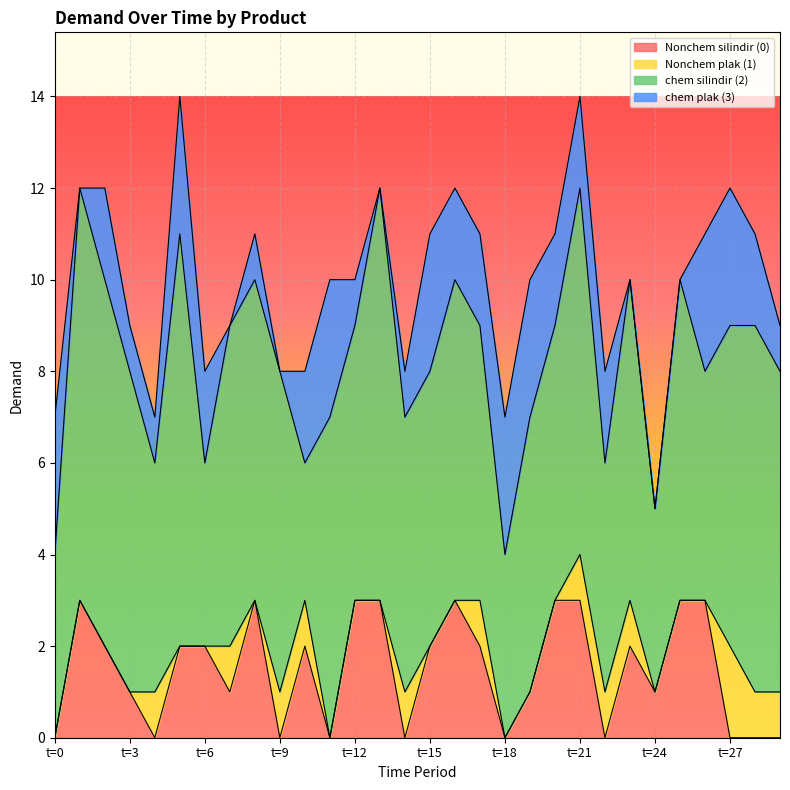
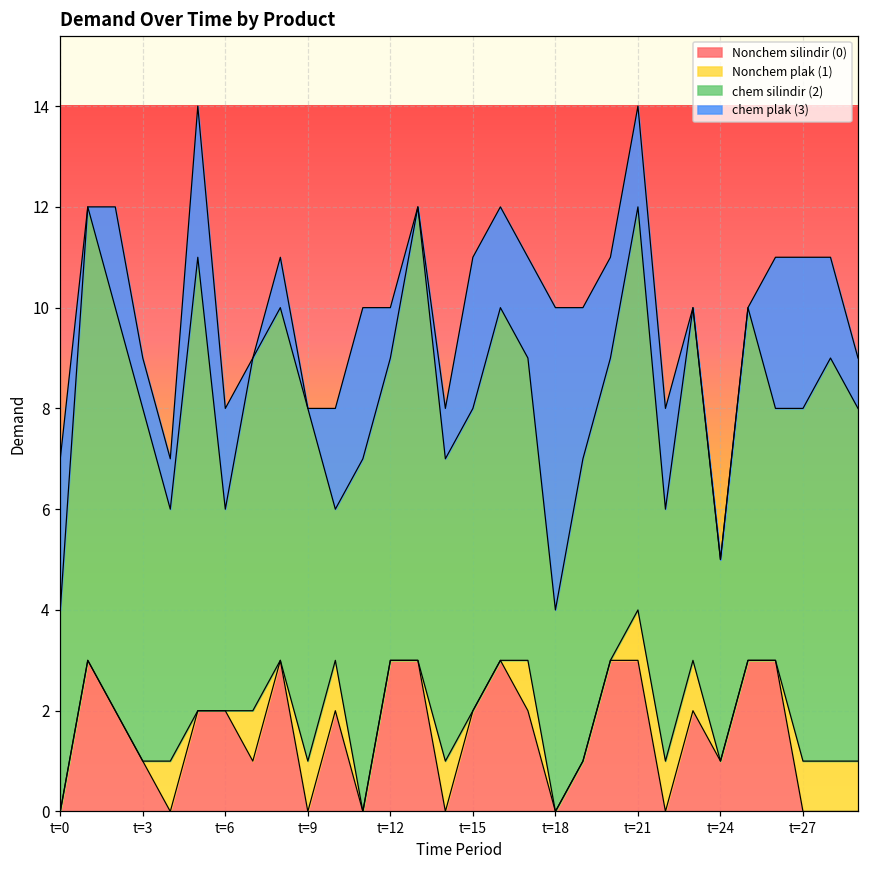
  {
    "Nonchem silindir (0)": {
      "t=9": 0,
      "t=21": 3,
      "t=27": 0
    },
    "Nonchem plak (1)": {
      "t=9": 1,
      "t=21": 4,
-     "t=27": 2
+     "t=27": 1
    },
    "chem silindir (2)": {
      "t=0": 4,
      "t=3": 7,
      "t=6": 4,
      "t=12": 6,
      "t=15": 6,
      "t=18": 4,
      "t=21": 8,
      "t=27": 7
    },
    "chem plak (3)": {
      "t=0": 3,
      "t=3": 1,
      "t=6": 2,
      "t=12": 1,
      "t=15": 3,
-     "t=18": 3,
+     "t=18": 6,
      "t=21": 2,
      "t=27": 3
    }
  }
